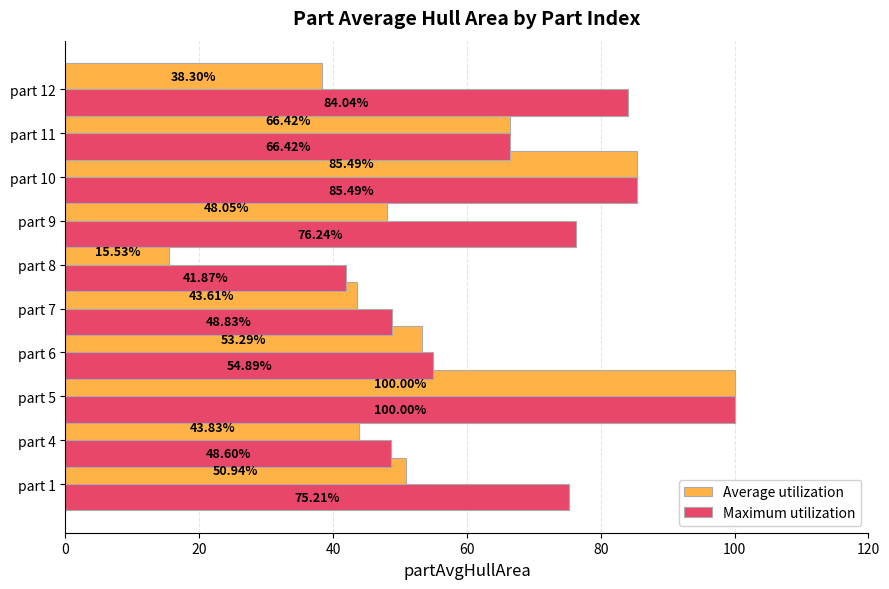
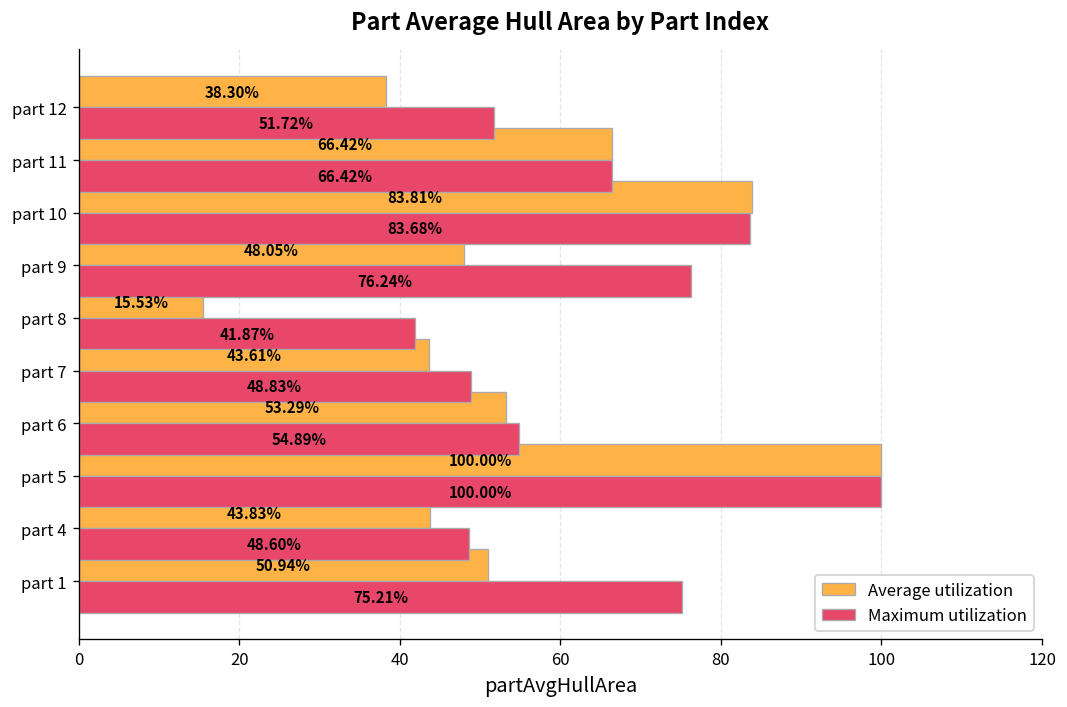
  {
    "Average utilization": {
      "part 12": "38.30%",
      "part 11": "66.42%",
-     "part 10": "85.49%",
+     "part 10": "83.81%",
      "part 9": "48.05%",
      "part 8": "15.53%",
      "part 7": "43.61%",
      "part 6": "53.29%",
      "part 5": "100.00%",
      "part 4": "43.83%",
      "part 1": "50.94%"
    },
    "Maximum utilization": {
-     "part 12": "84.04%",
+     "part 12": "51.72%",
      "part 11": "66.42%",
-     "part 10": "85.49%",
+     "part 10": "83.68%",
      "part 9": "76.24%",
      "part 8": "41.87%",
      "part 7": "48.83%",
      "part 6": "54.89%",
      "part 5": "100.00%",
      "part 4": "48.60%",
      "part 1": "75.21%"
    }
  }
